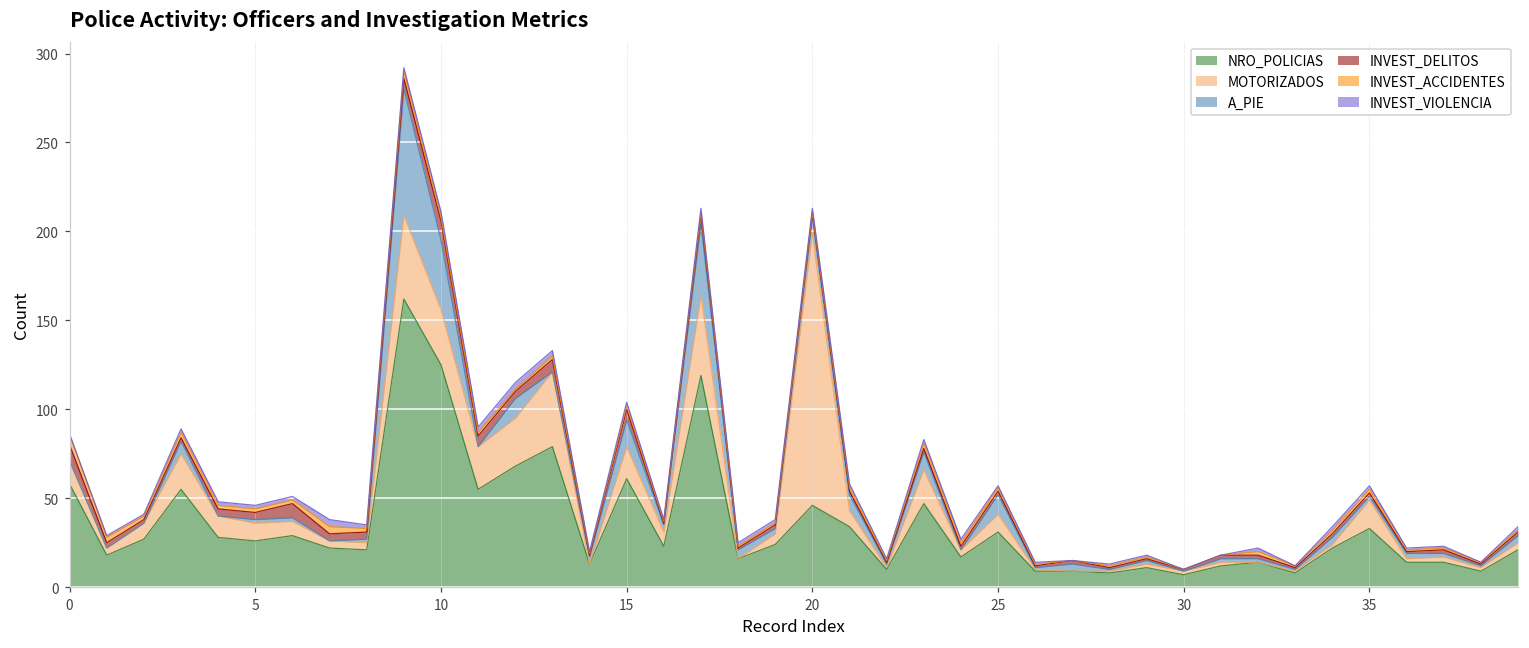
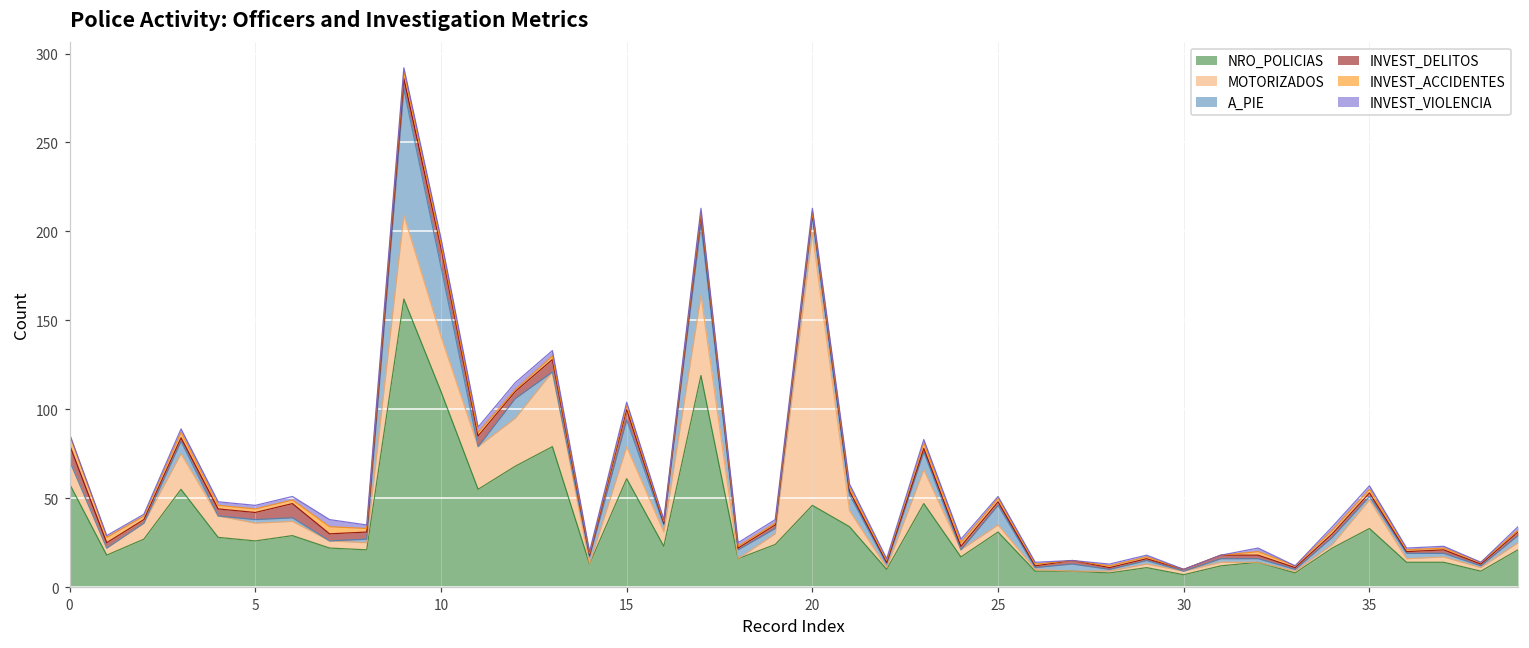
  {
    "NRO_POLICIAS": {
      "0": 58,
      "5": 26,
-     "10": 125,
+     "10": 110,
      "15": 61,
      "20": 46,
      "25": 31,
      "30": 7,
      "35": 33
    },
    "MOTORIZADOS": {
      "5": 10,
      "10": 31,
      "15": 18,
      "20": 153,
-     "25": 10,
+     "25": 4,
      "35": 16
    },
    "INVEST_DELITOS": {
      "0": 9,
      "5": 4,
      "10": 11,
      "15": 6,
      "25": 2,
      "35": 2
    },
    "INVEST_ACCIDENTES": {
      "5": 2,
      "10": 2,
      "15": 2,
      "35": 2
    }
  }
